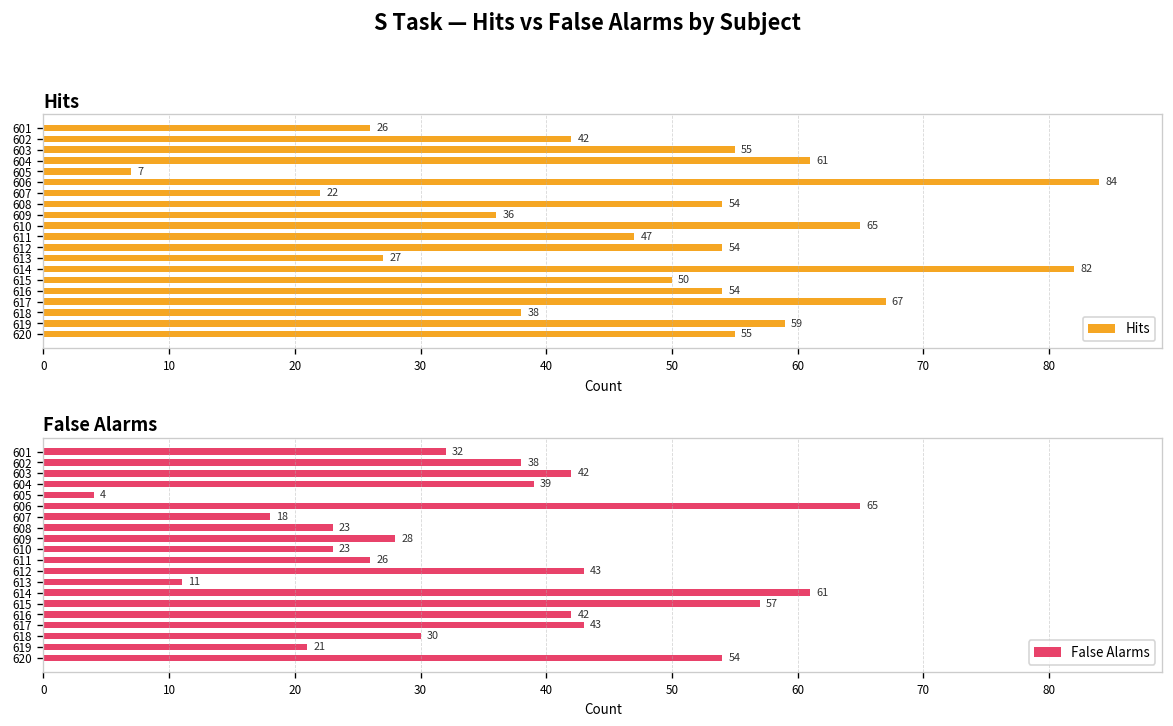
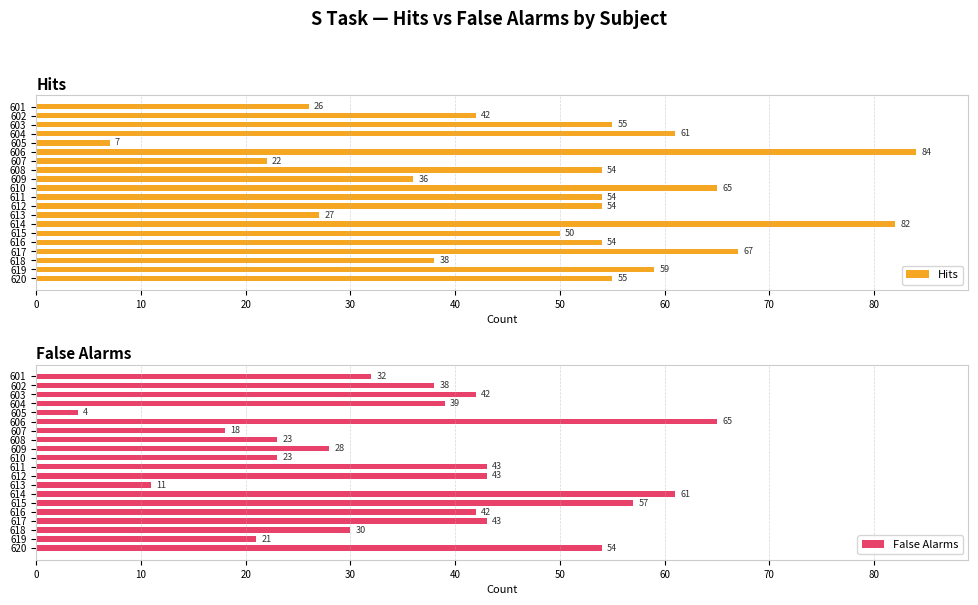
  {
    "Hits": {
      "601": 26,
      "602": 42,
      "603": 55,
      "604": 61,
      "605": 7,
      "606": 84,
      "607": 22,
      "608": 54,
      "609": 36,
      "610": 65,
-     "611": 47,
+     "611": 54,
      "612": 54,
      "613": 27,
      "614": 82,
      "615": 50,
      "616": 54,
      "617": 67,
      "618": 38,
      "619": 59,
      "620": 55
    },
    "False Alarms": {
      "601": 32,
      "602": 38,
      "603": 42,
      "604": 39,
      "605": 4,
      "606": 65,
      "607": 18,
      "608": 23,
      "609": 28,
      "610": 23,
-     "611": 26,
+     "611": 43,
      "612": 43,
      "613": 11,
      "614": 61,
      "615": 57,
      "616": 42,
      "617": 43,
      "618": 30,
      "619": 21,
      "620": 54
    }
  }
